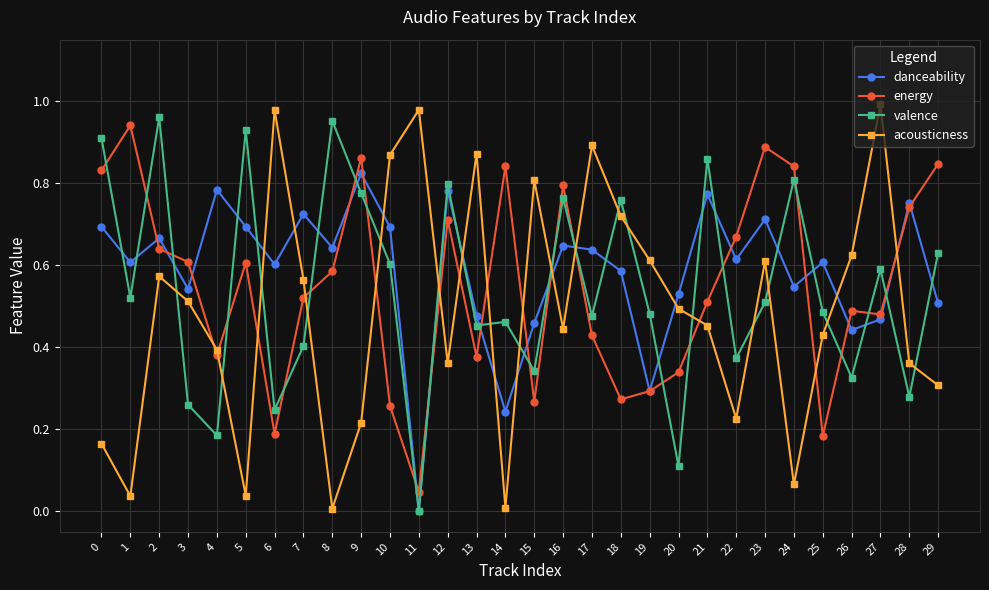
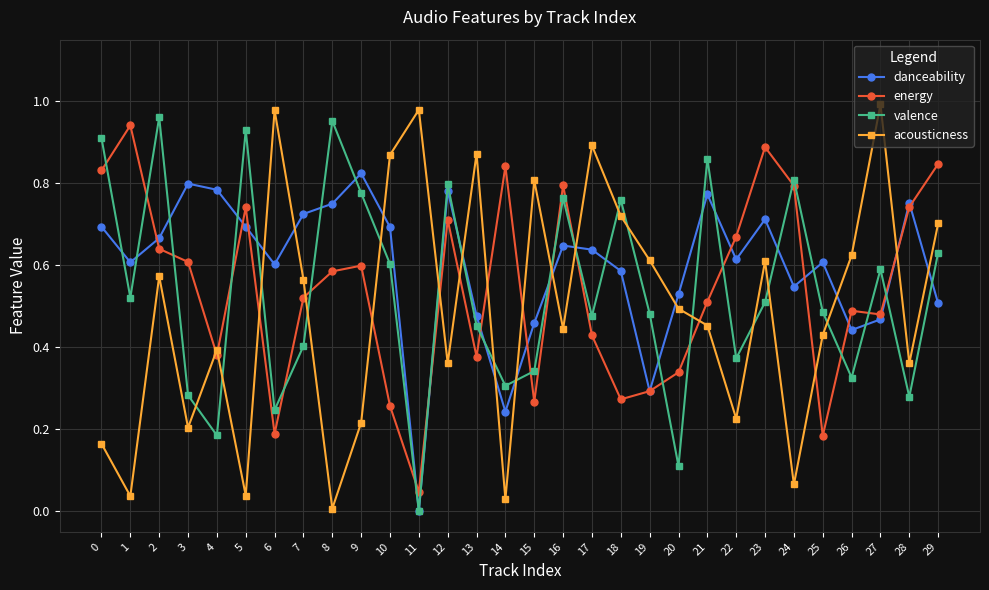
  {
    "danceability": {
      "0": 0.69,
      "1": 0.61,
      "2": 0.67,
-     "3": 0.54,
+     "3": 0.80,
      "4": 0.78,
      "5": 0.69,
      "6": 0.60,
      "7": 0.73,
-     "8": 0.64,
+     "8": 0.75,
      "9": 0.82,
      "10": 0.69,
      "12": 0.78,
      "13": 0.48,
      "14": 0.24,
      "15": 0.46,
      "16": 0.65,
      "17": 0.64,
      "18": 0.59,
      "20": 0.53,
      "21": 0.77,
      "22": 0.61,
      "23": 0.71,
      "24": 0.55,
      "25": 0.61,
      "26": 0.44,
      "27": 0.47,
      "28": 0.75,
      "29": 0.51
    },
    "energy": {
      "0": 0.83,
      "1": 0.94,
      "2": 0.64,
      "3": 0.61,
      "4": 0.38,
-     "5": 0.61,
+     "5": 0.74,
      "6": 0.19,
      "7": 0.52,
      "8": 0.59,
-     "9": 0.86,
+     "9": 0.60,
      "10": 0.26,
      "11": 0.05,
      "12": 0.71,
      "13": 0.38,
      "14": 0.84,
      "15": 0.27,
      "16": 0.80,
      "17": 0.43,
      "18": 0.27,
      "20": 0.34,
      "21": 0.51,
      "22": 0.67,
      "23": 0.89,
-     "24": 0.84,
+     "24": 0.79,
      "25": 0.18,
      "26": 0.49,
      "27": 0.48,
      "28": 0.74,
      "29": 0.85
    },
    "valence": {
      "0": 0.91,
      "1": 0.52,
      "2": 0.96,
-     "3": 0.26,
+     "3": 0.28,
      "4": 0.19,
      "5": 0.93,
      "6": 0.25,
      "7": 0.40,
      "8": 0.95,
      "9": 0.78,
      "10": 0.60,
      "12": 0.80,
      "13": 0.45,
-     "14": 0.46,
+     "14": 0.31,
      "15": 0.34,
      "16": 0.76,
      "17": 0.48,
      "18": 0.76,
      "19": 0.48,
      "20": 0.11,
      "21": 0.86,
      "22": 0.37,
      "23": 0.51,
      "24": 0.81,
      "25": 0.49,
      "26": 0.33,
      "27": 0.59,
      "28": 0.28,
      "29": 0.63
    },
    "acousticness": {
      "0": 0.17,
      "1": 0.04,
      "2": 0.57,
-     "3": 0.51,
+     "3": 0.20,
      "4": 0.39,
      "5": 0.04,
      "6": 0.98,
      "7": 0.57,
      "8": 0.01,
      "9": 0.22,
      "10": 0.87,
      "11": 0.98,
      "12": 0.36,
      "13": 0.87,
-     "14": 0.01,
+     "14": 0.03,
      "15": 0.81,
      "16": 0.45,
      "17": 0.89,
      "18": 0.72,
      "19": 0.61,
      "20": 0.49,
      "21": 0.45,
      "22": 0.23,
      "23": 0.61,
      "24": 0.07,
      "25": 0.43,
      "26": 0.62,
      "28": 0.36,
-     "29": 0.31
+     "29": 0.70
    }
  }
